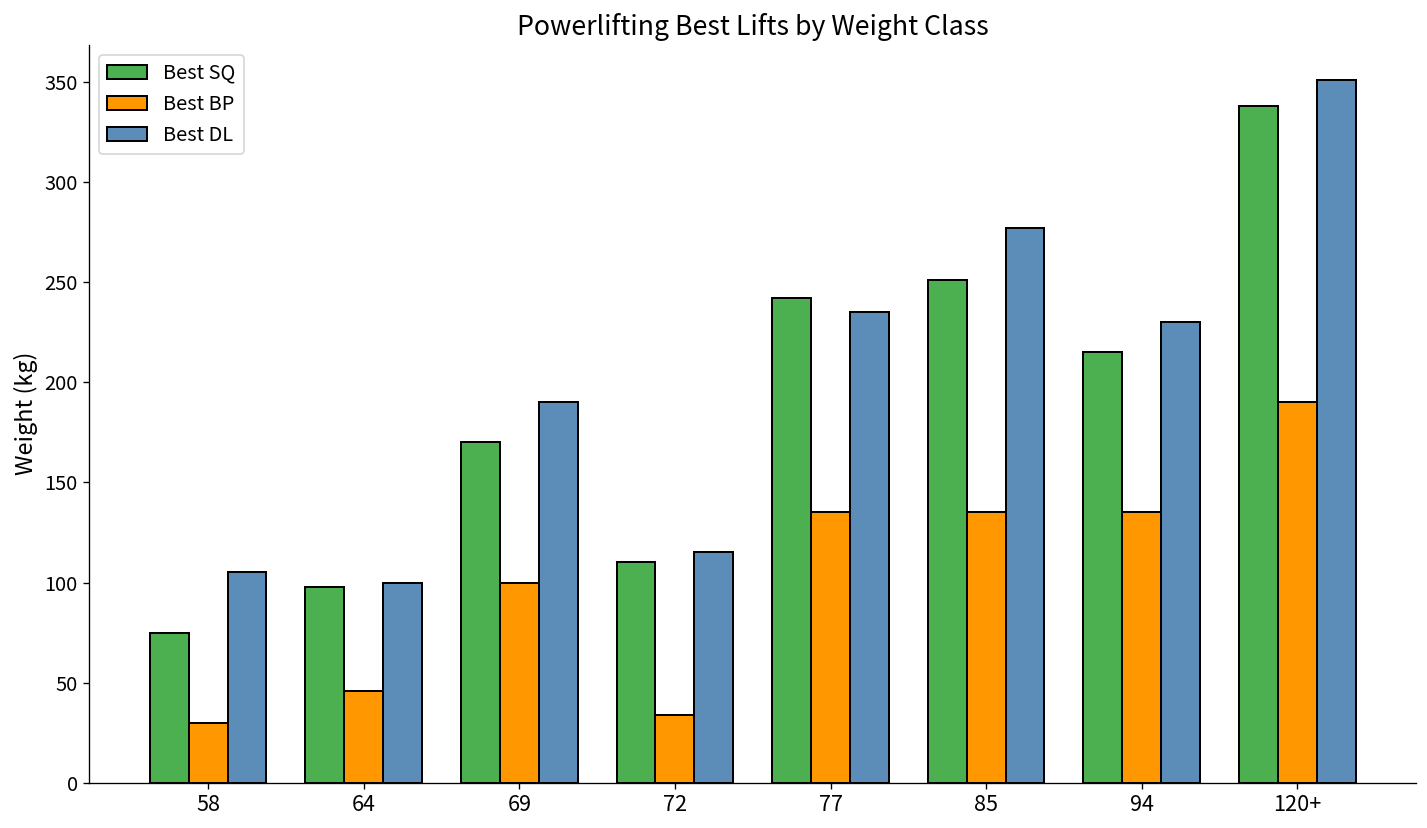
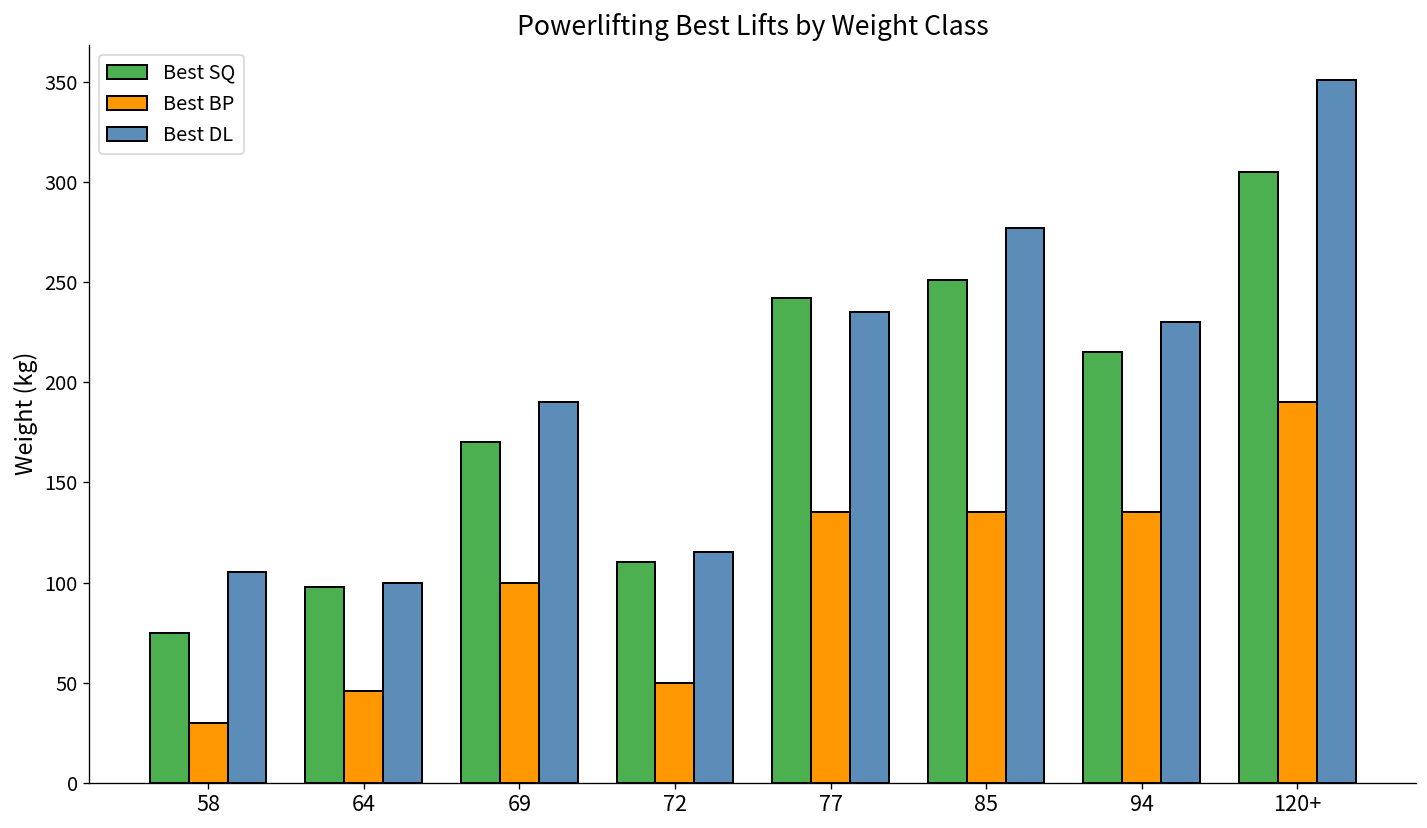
  {
    "Best SQ": {
      "58": 75,
      "64": 98,
      "69": 170,
      "72": 110,
      "77": 242,
      "85": 251,
      "94": 215,
-     "120+": 338
+     "120+": 305
    },
    "Best BP": {
      "58": 30,
      "64": 46,
      "69": 100,
-     "72": 34,
+     "72": 50,
      "77": 135,
      "85": 135,
      "94": 135,
      "120+": 190
    },
    "Best DL": {
      "58": 105,
      "64": 100,
      "69": 190,
      "72": 115,
      "77": 235,
      "85": 277,
      "94": 230,
      "120+": 351
    }
  }
